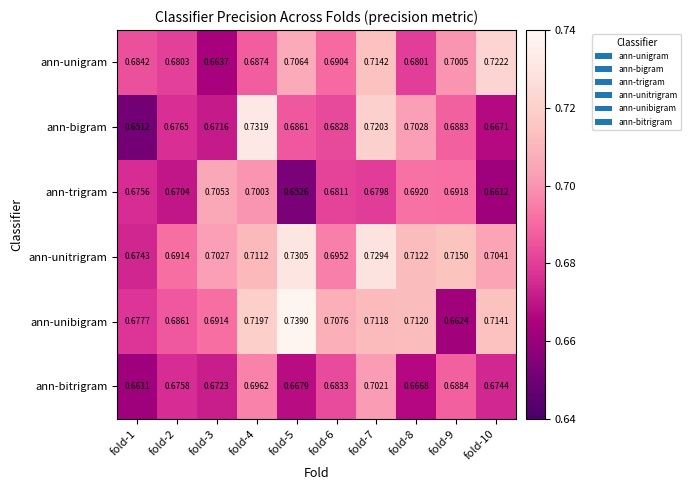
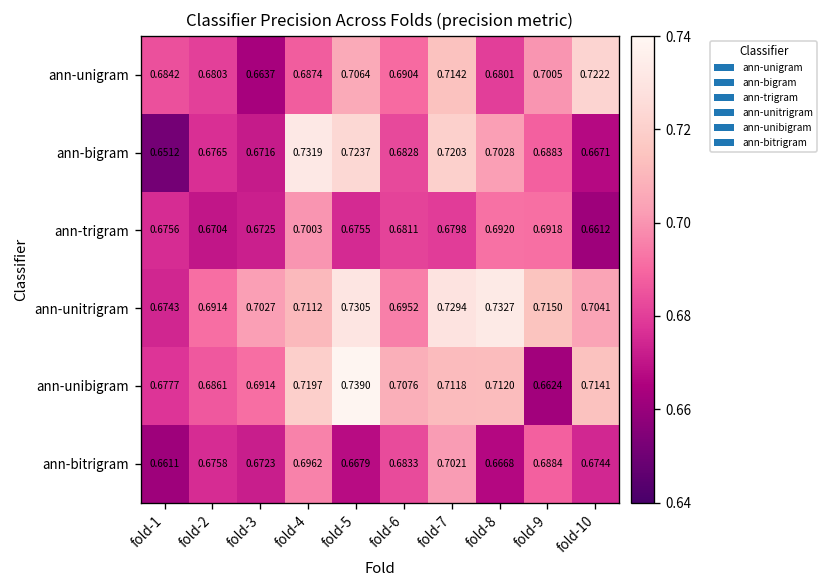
  {
    "ann-unigram": {
      "fold-1": 0.6842,
      "fold-2": 0.6803,
      "fold-3": 0.6637,
      "fold-4": 0.6874,
      "fold-5": 0.7064,
      "fold-6": 0.6904,
      "fold-7": 0.7142,
      "fold-8": 0.6801,
      "fold-9": 0.7005,
      "fold-10": 0.7222
    },
    "ann-bigram": {
      "fold-1": 0.6512,
      "fold-2": 0.6765,
      "fold-3": 0.6716,
      "fold-4": 0.7319,
-     "fold-5": 0.6861,
+     "fold-5": 0.7237,
      "fold-6": 0.6828,
      "fold-7": 0.7203,
      "fold-8": 0.7028,
      "fold-9": 0.6883,
      "fold-10": 0.6671
    },
    "ann-trigram": {
      "fold-1": 0.6756,
      "fold-2": 0.6704,
-     "fold-3": 0.7053,
+     "fold-3": 0.6725,
      "fold-4": 0.7003,
-     "fold-5": 0.6526,
+     "fold-5": 0.6755,
      "fold-6": 0.6811,
      "fold-7": 0.6798,
      "fold-8": 0.6920,
      "fold-9": 0.6918,
      "fold-10": 0.6612
    },
    "ann-unitrigram": {
      "fold-1": 0.6743,
      "fold-2": 0.6914,
      "fold-3": 0.7027,
      "fold-4": 0.7112,
      "fold-5": 0.7305,
      "fold-6": 0.6952,
      "fold-7": 0.7294,
-     "fold-8": 0.7122,
+     "fold-8": 0.7327,
      "fold-9": 0.7150,
      "fold-10": 0.7041
    },
    "ann-unibigram": {
      "fold-1": 0.6777,
      "fold-2": 0.6861,
      "fold-3": 0.6914,
      "fold-4": 0.7197,
      "fold-5": 0.7390,
      "fold-6": 0.7076,
      "fold-7": 0.7118,
      "fold-8": 0.7120,
      "fold-9": 0.6624,
      "fold-10": 0.7141
    },
    "ann-bitrigram": {
      "fold-1": 0.6611,
      "fold-2": 0.6758,
      "fold-3": 0.6723,
      "fold-4": 0.6962,
      "fold-5": 0.6679,
      "fold-6": 0.6833,
      "fold-7": 0.7021,
      "fold-8": 0.6668,
      "fold-9": 0.6884,
      "fold-10": 0.6744
    }
  }
